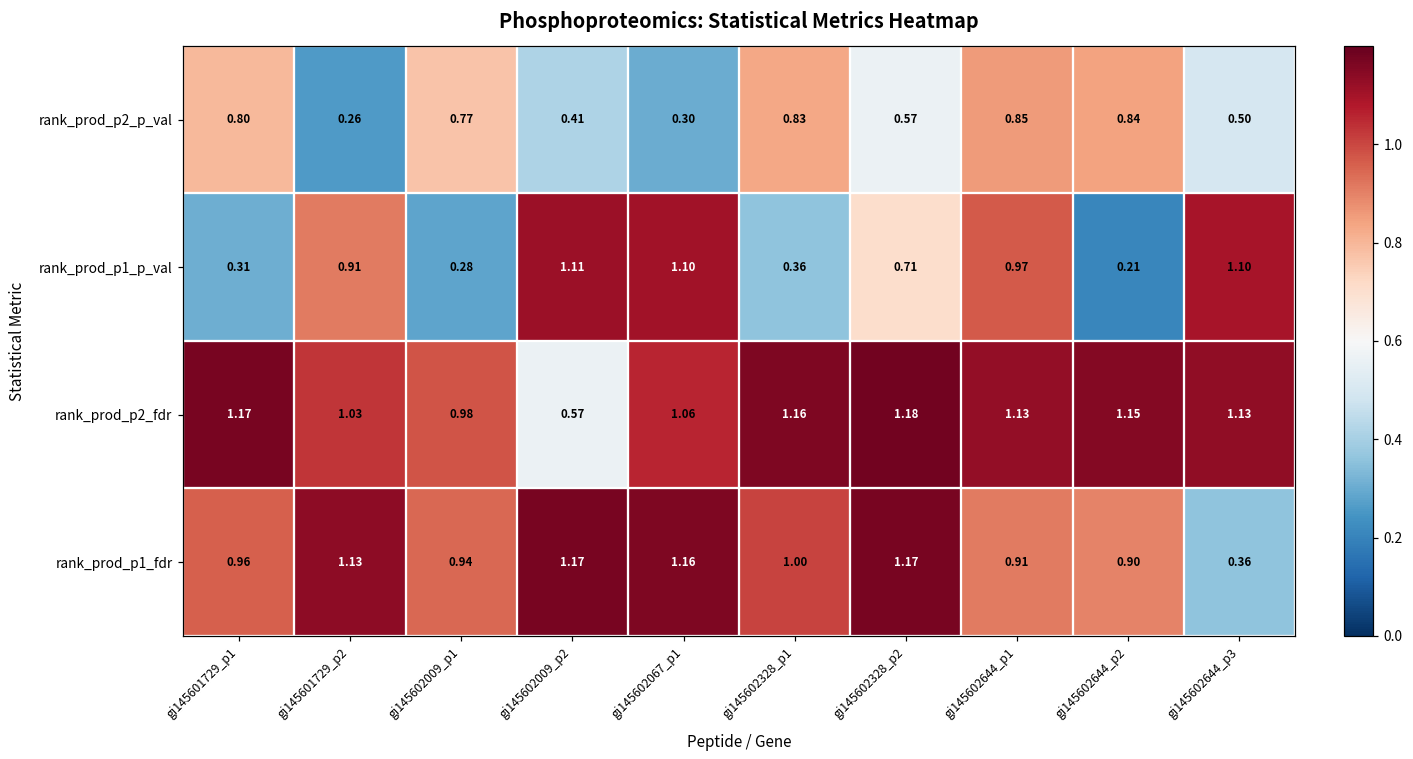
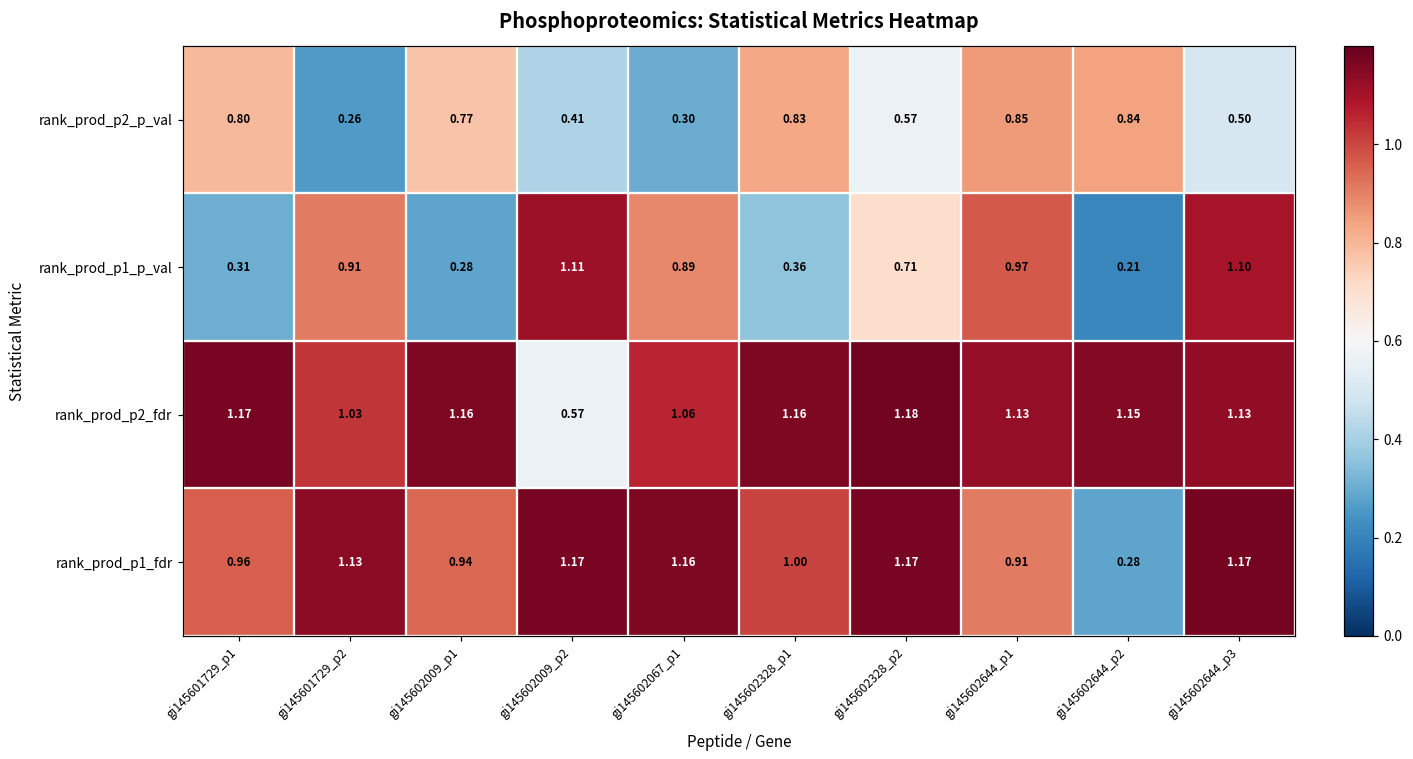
  {
    "rank_prod_p2_p_val": {
      "gi145601729_p1": 0.80,
      "gi145601729_p2": 0.26,
      "gi145602009_p1": 0.77,
      "gi145602009_p2": 0.41,
      "gi145602067_p1": 0.30,
      "gi145602328_p1": 0.83,
      "gi145602328_p2": 0.57,
      "gi145602644_p1": 0.85,
      "gi145602644_p2": 0.84,
      "gi145602644_p3": 0.50
    },
    "rank_prod_p1_p_val": {
      "gi145601729_p1": 0.31,
      "gi145601729_p2": 0.91,
      "gi145602009_p1": 0.28,
      "gi145602009_p2": 1.11,
-     "gi145602067_p1": 1.10,
+     "gi145602067_p1": 0.89,
      "gi145602328_p1": 0.36,
      "gi145602328_p2": 0.71,
      "gi145602644_p1": 0.97,
      "gi145602644_p2": 0.21,
      "gi145602644_p3": 1.10
    },
    "rank_prod_p2_fdr": {
      "gi145601729_p1": 1.17,
      "gi145601729_p2": 1.03,
-     "gi145602009_p1": 0.98,
+     "gi145602009_p1": 1.16,
      "gi145602009_p2": 0.57,
      "gi145602067_p1": 1.06,
      "gi145602328_p1": 1.16,
      "gi145602328_p2": 1.18,
      "gi145602644_p1": 1.13,
      "gi145602644_p2": 1.15,
      "gi145602644_p3": 1.13
    },
    "rank_prod_p1_fdr": {
      "gi145601729_p1": 0.96,
      "gi145601729_p2": 1.13,
      "gi145602009_p1": 0.94,
      "gi145602009_p2": 1.17,
      "gi145602067_p1": 1.16,
      "gi145602328_p1": 1.00,
      "gi145602328_p2": 1.17,
      "gi145602644_p1": 0.91,
-     "gi145602644_p2": 0.90,
-     "gi145602644_p3": 0.36
+     "gi145602644_p2": 0.28,
+     "gi145602644_p3": 1.17
    }
  }
